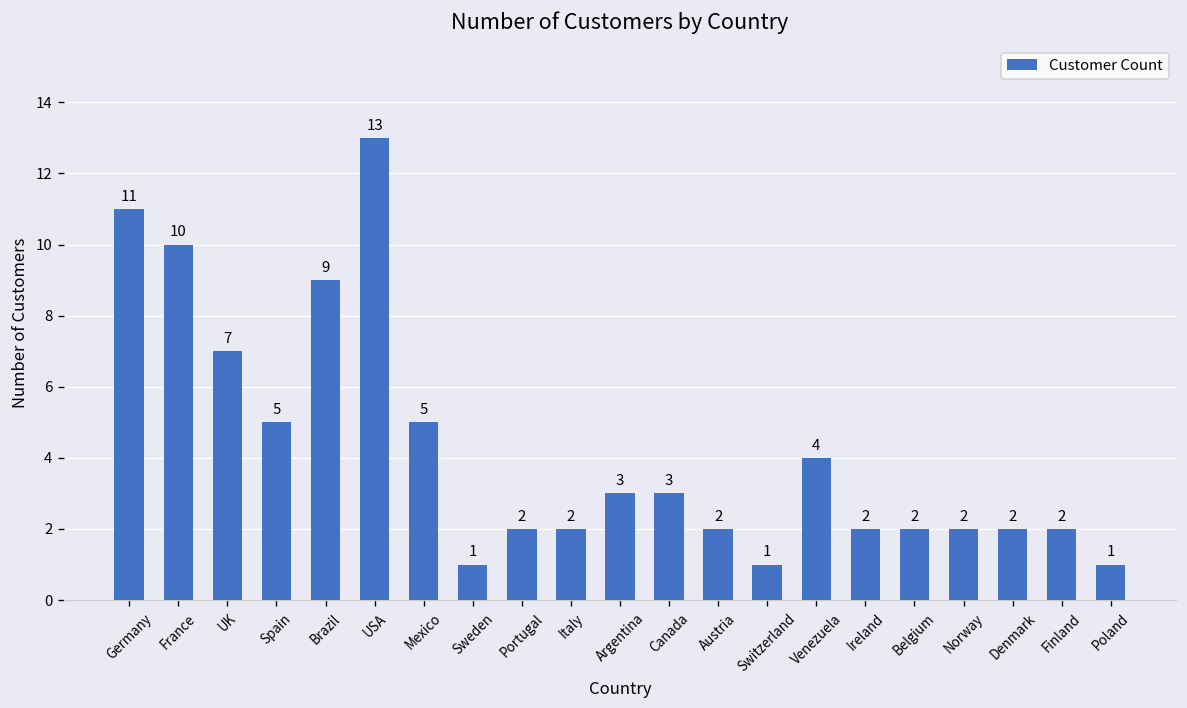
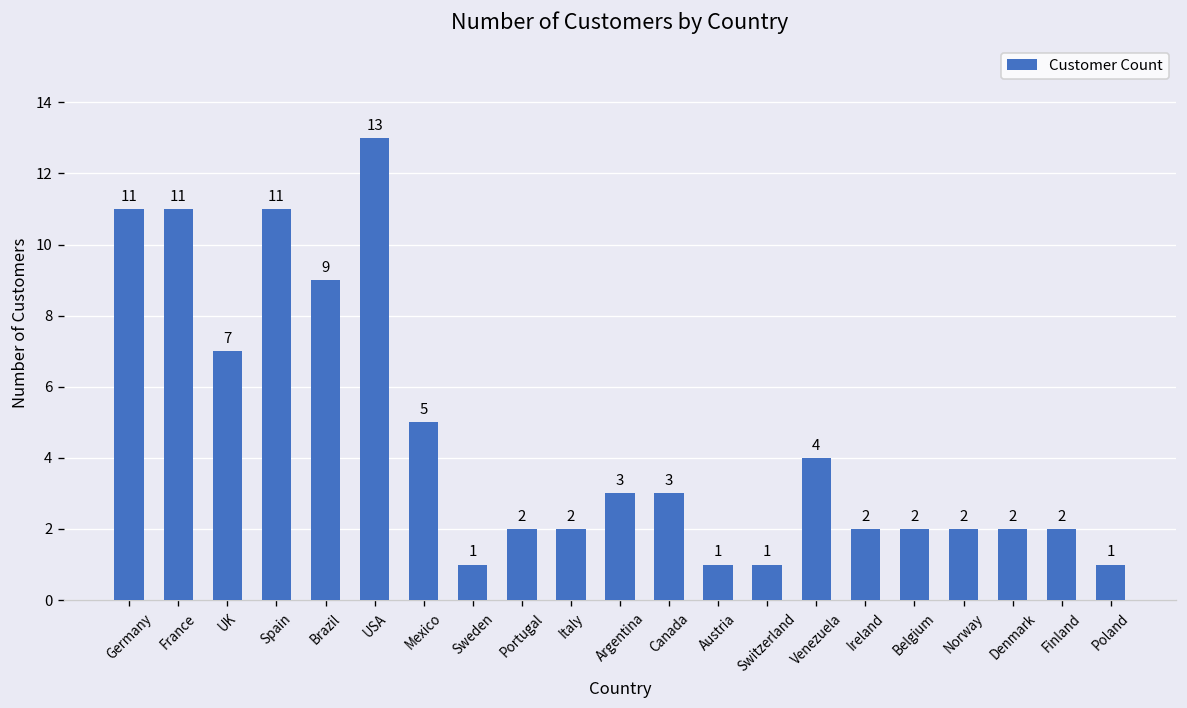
  {
    "Germany": 11,
-   "France": 10,
+   "France": 11,
    "UK": 7,
-   "Spain": 5,
+   "Spain": 11,
    "Brazil": 9,
    "USA": 13,
    "Mexico": 5,
    "Sweden": 1,
    "Portugal": 2,
    "Italy": 2,
    "Argentina": 3,
    "Canada": 3,
-   "Austria": 2,
+   "Austria": 1,
    "Switzerland": 1,
    "Venezuela": 4,
    "Ireland": 2,
    "Belgium": 2,
    "Norway": 2,
    "Denmark": 2,
    "Finland": 2,
    "Poland": 1
  }
